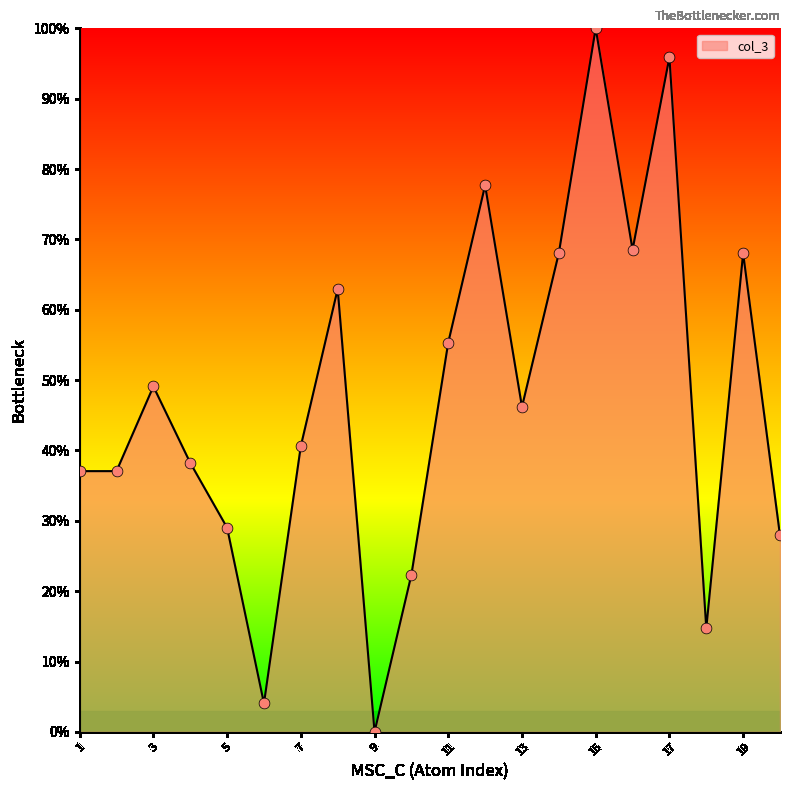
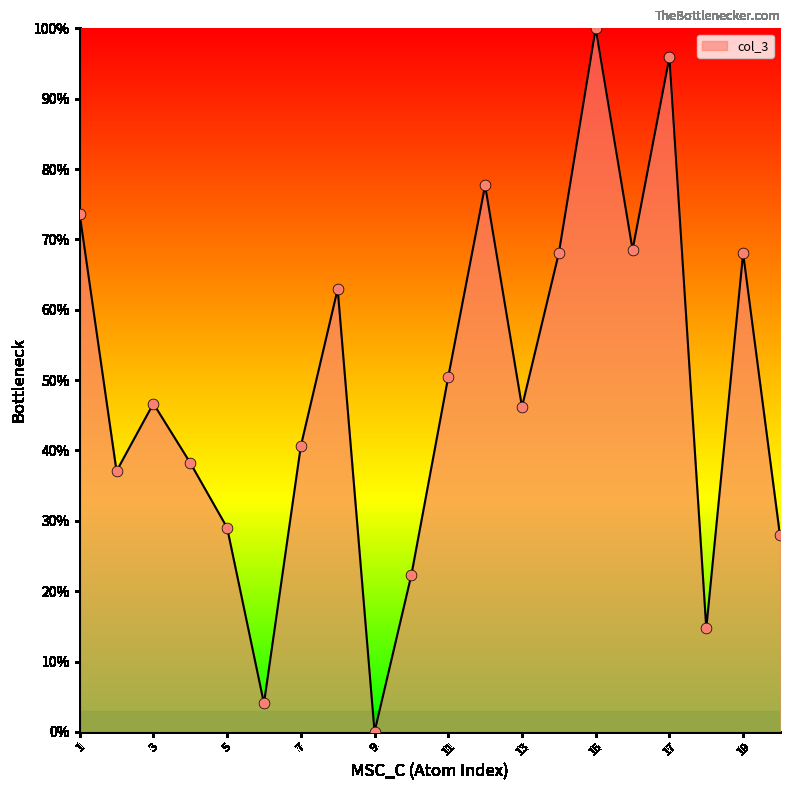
  {
-   "1": "37%",
-   "3": "49%",
+   "1": "74%",
+   "3": "47%",
    "5": "29%",
    "7": "41%",
-   "11": "55%",
+   "11": "50%",
    "13": "46%",
    "15": "100%",
    "17": "96%",
    "19": "68%"
  }
